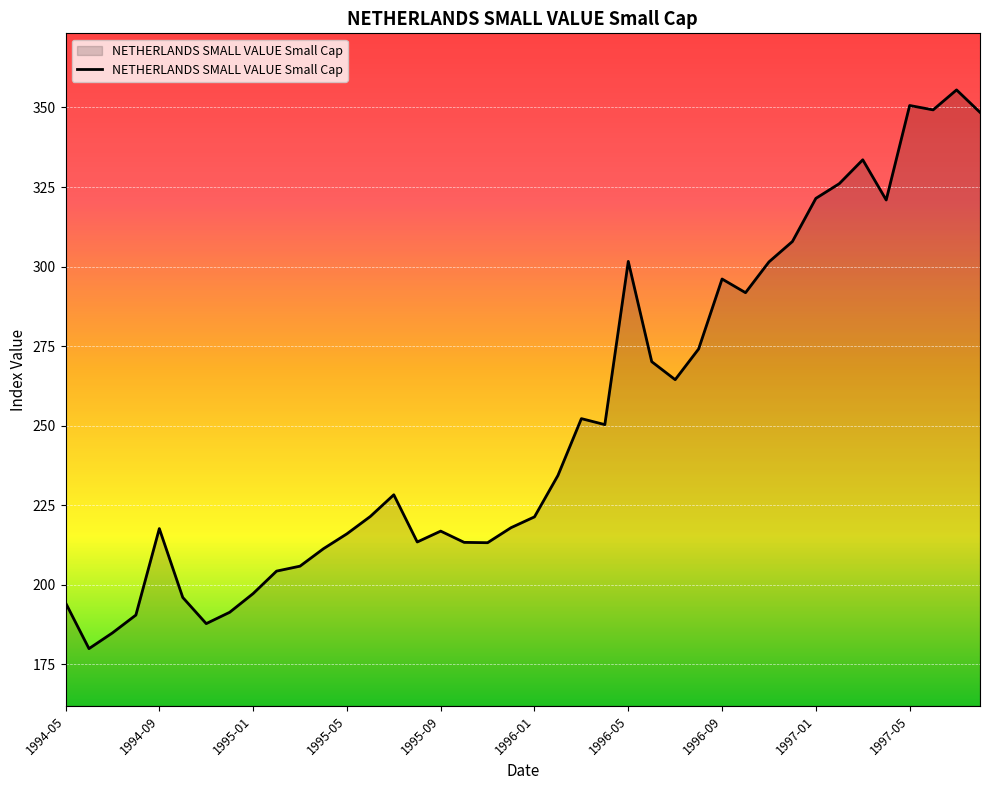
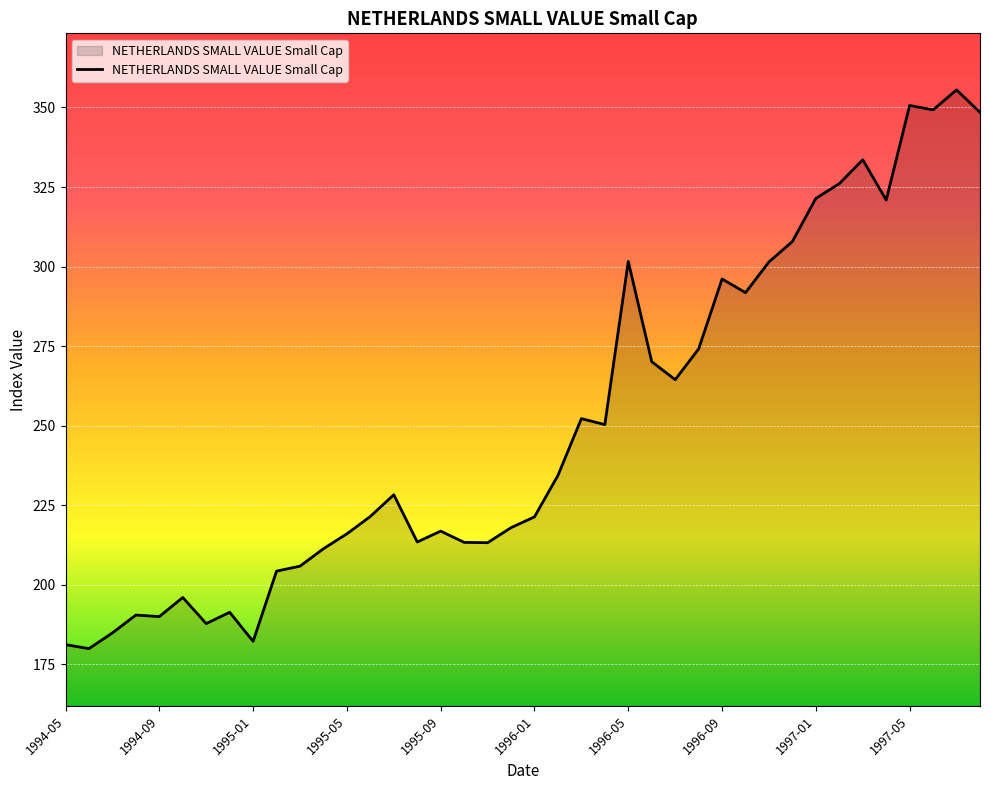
  {
-   "1994-05": 194,
-   "1994-09": 218,
-   "1995-01": 197,
+   "1994-05": 181,
+   "1994-09": 190,
+   "1995-01": 182,
    "1995-05": 216,
    "1995-09": 217,
    "1996-01": 221,
    "1996-05": 302,
    "1996-09": 296,
    "1997-01": 321,
    "1997-05": 351
  }
